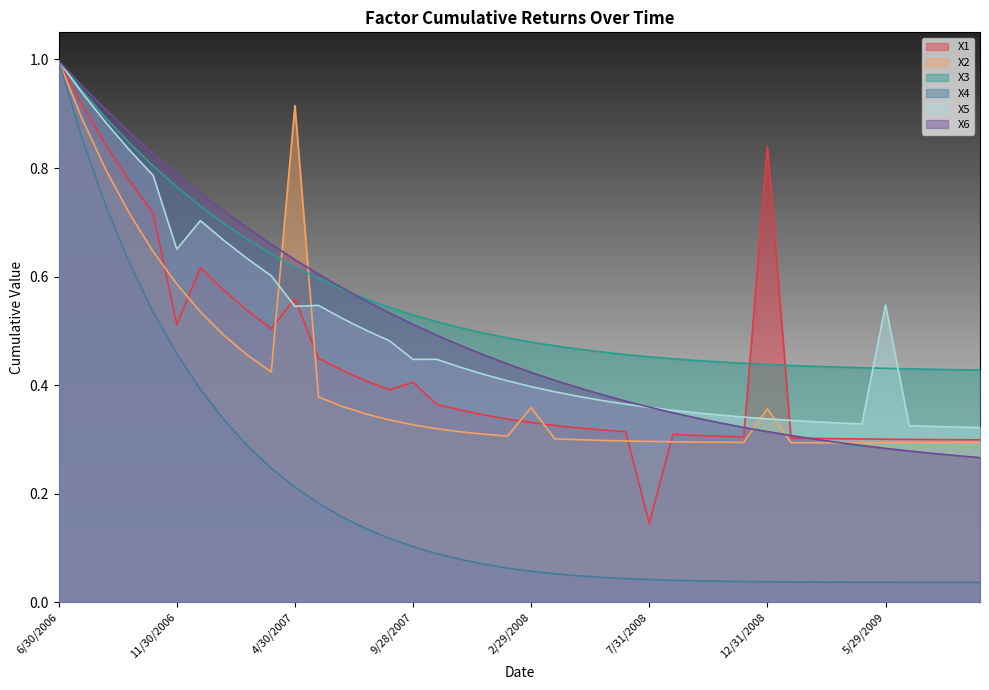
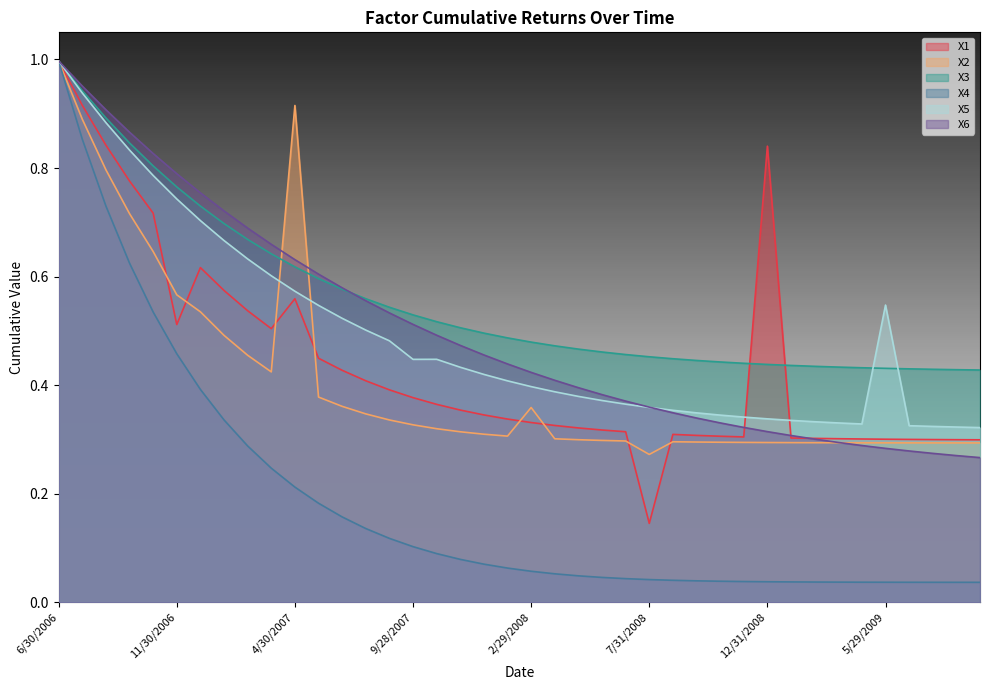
  {
    "X1": {
      "11/30/2006": 0.51,
      "4/30/2007": 0.56,
-     "9/28/2007": 0.41,
+     "9/28/2007": 0.38,
      "2/29/2008": 0.33,
      "7/31/2008": 0.15,
      "12/31/2008": 0.84,
      "5/29/2009": 0.30
    },
    "X2": {
-     "11/30/2006": 0.59,
+     "11/30/2006": 0.57,
      "4/30/2007": 0.92,
      "9/28/2007": 0.33,
      "2/29/2008": 0.36,
-     "7/31/2008": 0.30,
-     "12/31/2008": 0.36,
+     "7/31/2008": 0.27,
+     "12/31/2008": 0.29,
      "5/29/2009": 0.29
    },
    "X5": {
-     "11/30/2006": 0.65,
-     "4/30/2007": 0.55,
+     "11/30/2006": 0.74,
+     "4/30/2007": 0.57,
      "9/28/2007": 0.45,
      "2/29/2008": 0.40,
      "12/31/2008": 0.34,
      "5/29/2009": 0.55
    }
  }
